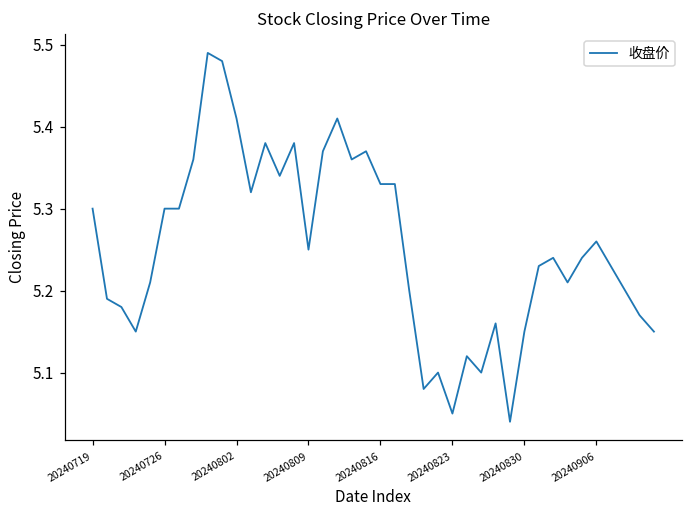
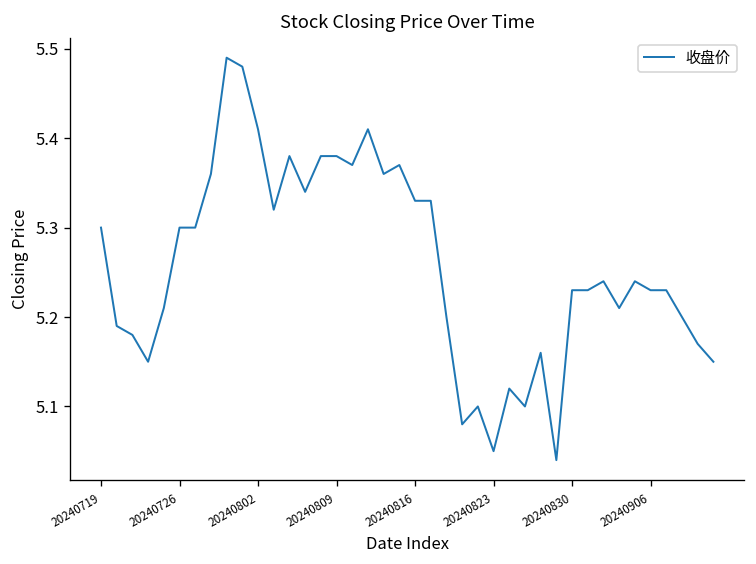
  {
    "20240719": 5.30,
    "20240726": 5.30,
    "20240802": 5.41,
-   "20240809": 5.25,
+   "20240809": 5.38,
    "20240816": 5.33,
    "20240823": 5.05,
-   "20240830": 5.15,
-   "20240906": 5.26
+   "20240830": 5.23,
+   "20240906": 5.23
  }
